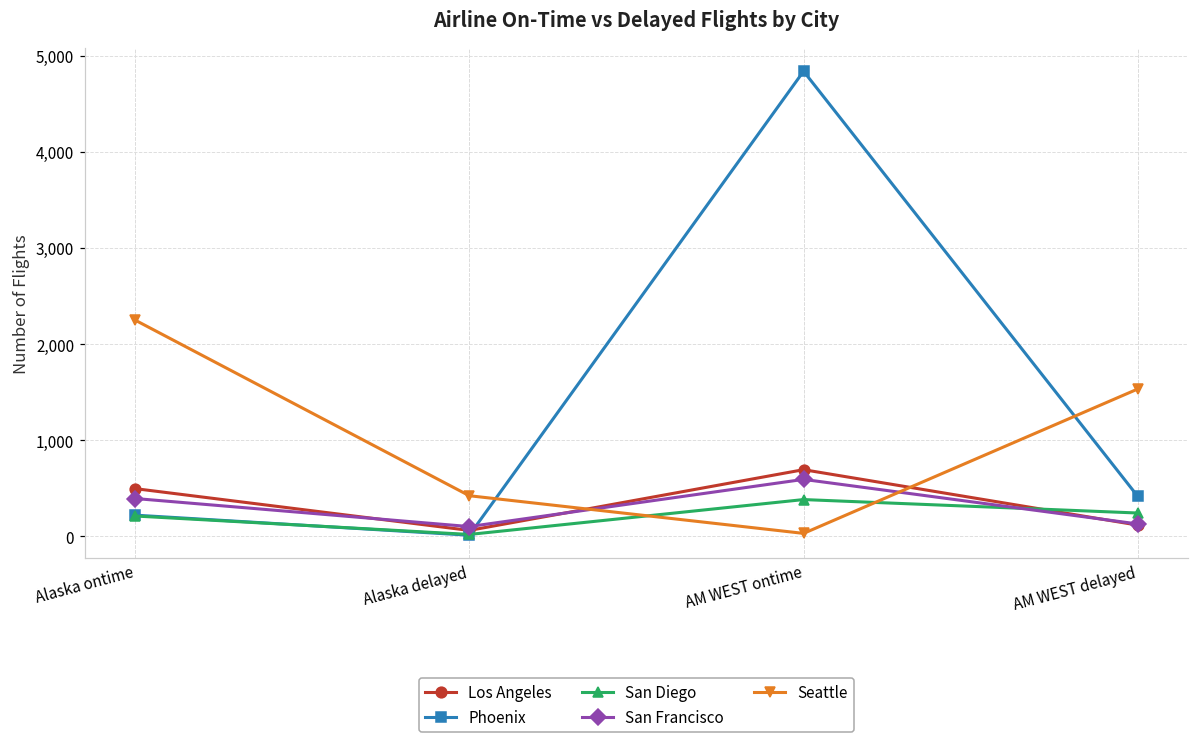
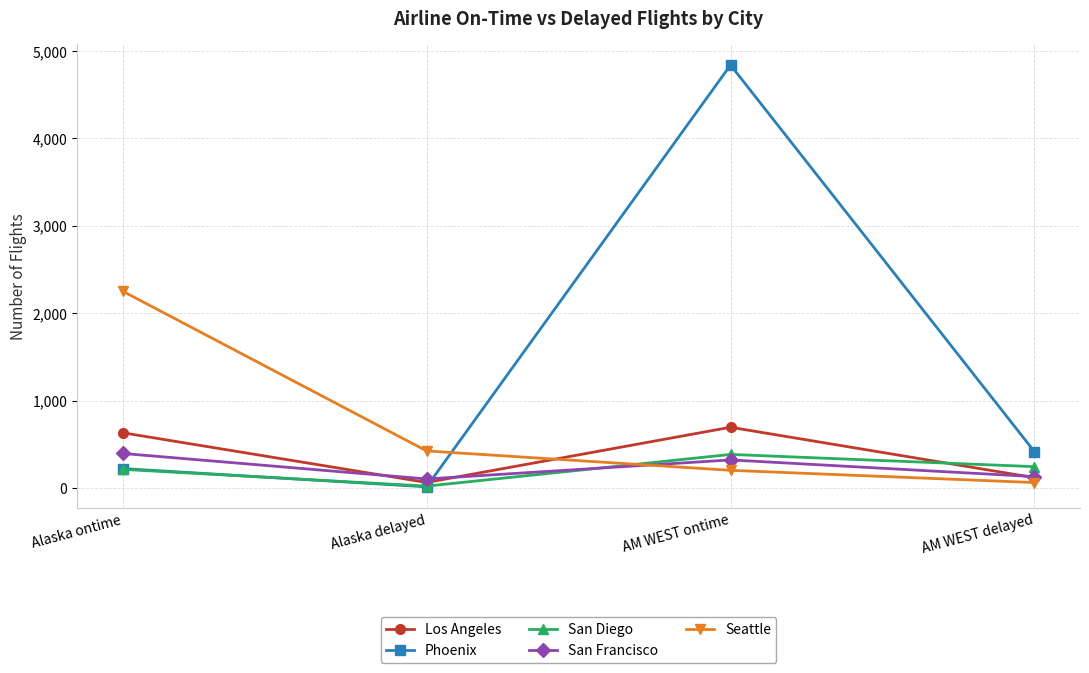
  {
    "Los Angeles": {
-     "Alaska ontime": "500",
+     "Alaska ontime": "600",
      "Alaska delayed": "100",
      "AM WEST ontime": "700"
    },
    "Phoenix": {
      "AM WEST ontime": "4,800",
      "AM WEST delayed": "400"
    },
    "San Diego": {
      "AM WEST ontime": "400",
      "AM WEST delayed": "200"
    },
    "San Francisco": {
      "Alaska ontime": "400",
      "Alaska delayed": "100",
-     "AM WEST ontime": "600"
+     "AM WEST ontime": "300"
    },
    "Seattle": {
      "Alaska ontime": "2,300",
      "Alaska delayed": "400",
-     "AM WEST ontime": "0",
-     "AM WEST delayed": "1,500"
+     "AM WEST ontime": "200",
+     "AM WEST delayed": "100"
    }
  }
